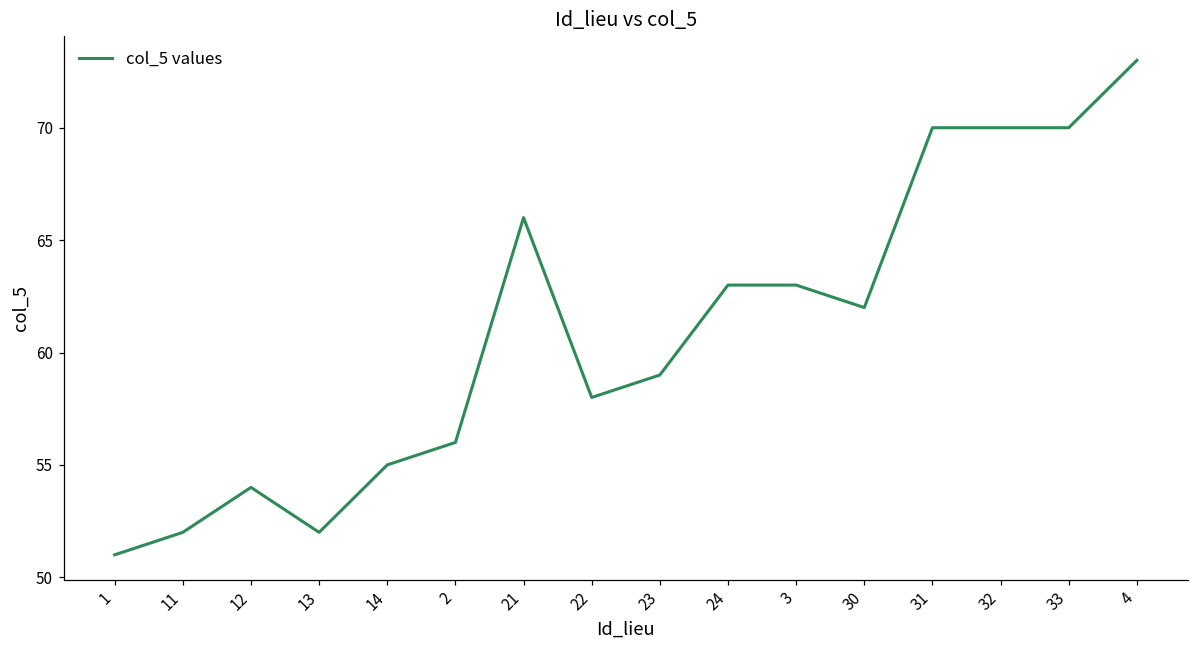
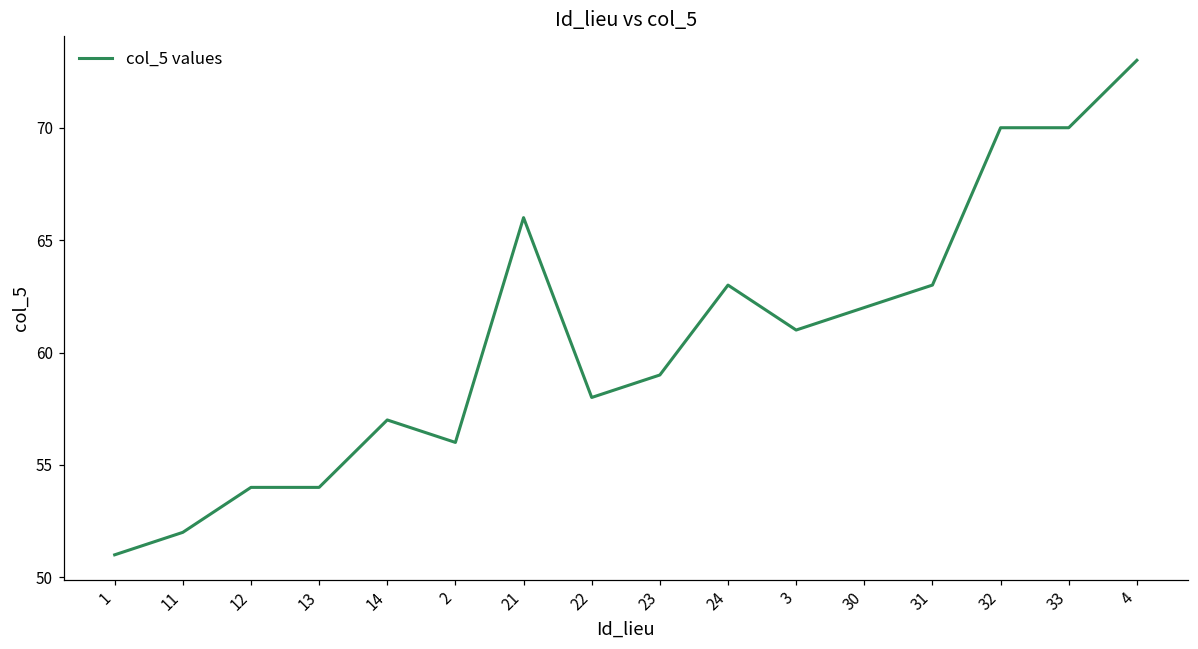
  {
    "1": 51,
    "11": 52,
    "12": 54,
-   "13": 52,
-   "14": 55,
+   "13": 54,
+   "14": 57,
    "2": 56,
    "21": 66,
    "22": 58,
    "23": 59,
    "24": 63,
-   "3": 63,
+   "3": 61,
    "30": 62,
-   "31": 70,
+   "31": 63,
    "32": 70,
    "33": 70,
    "4": 73
  }
